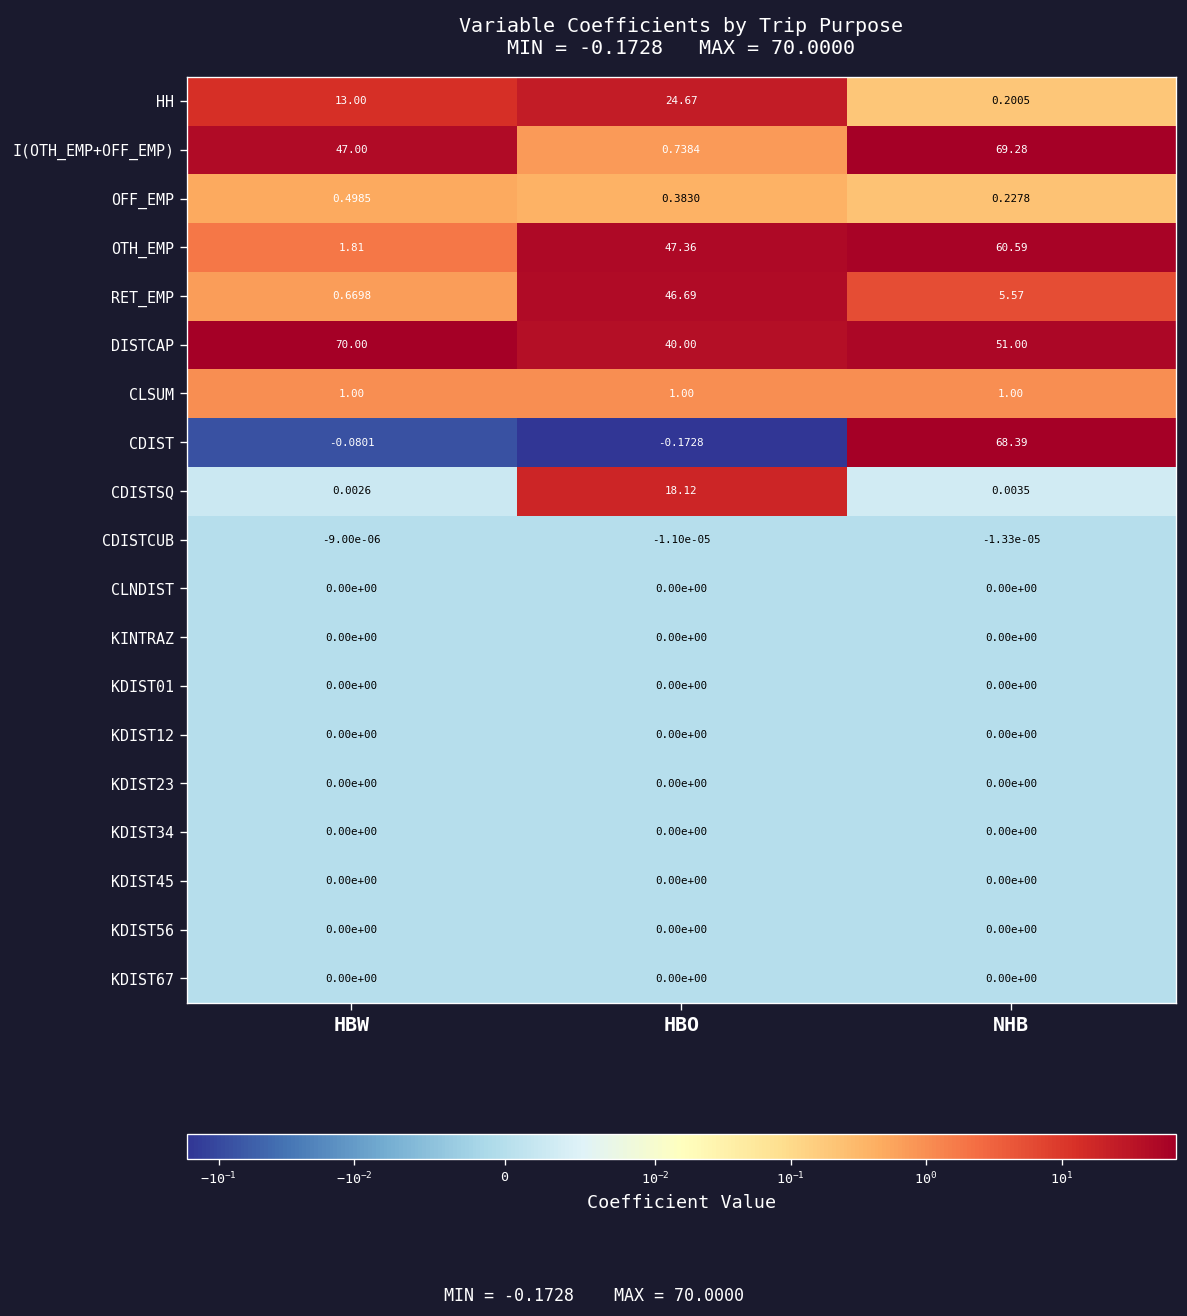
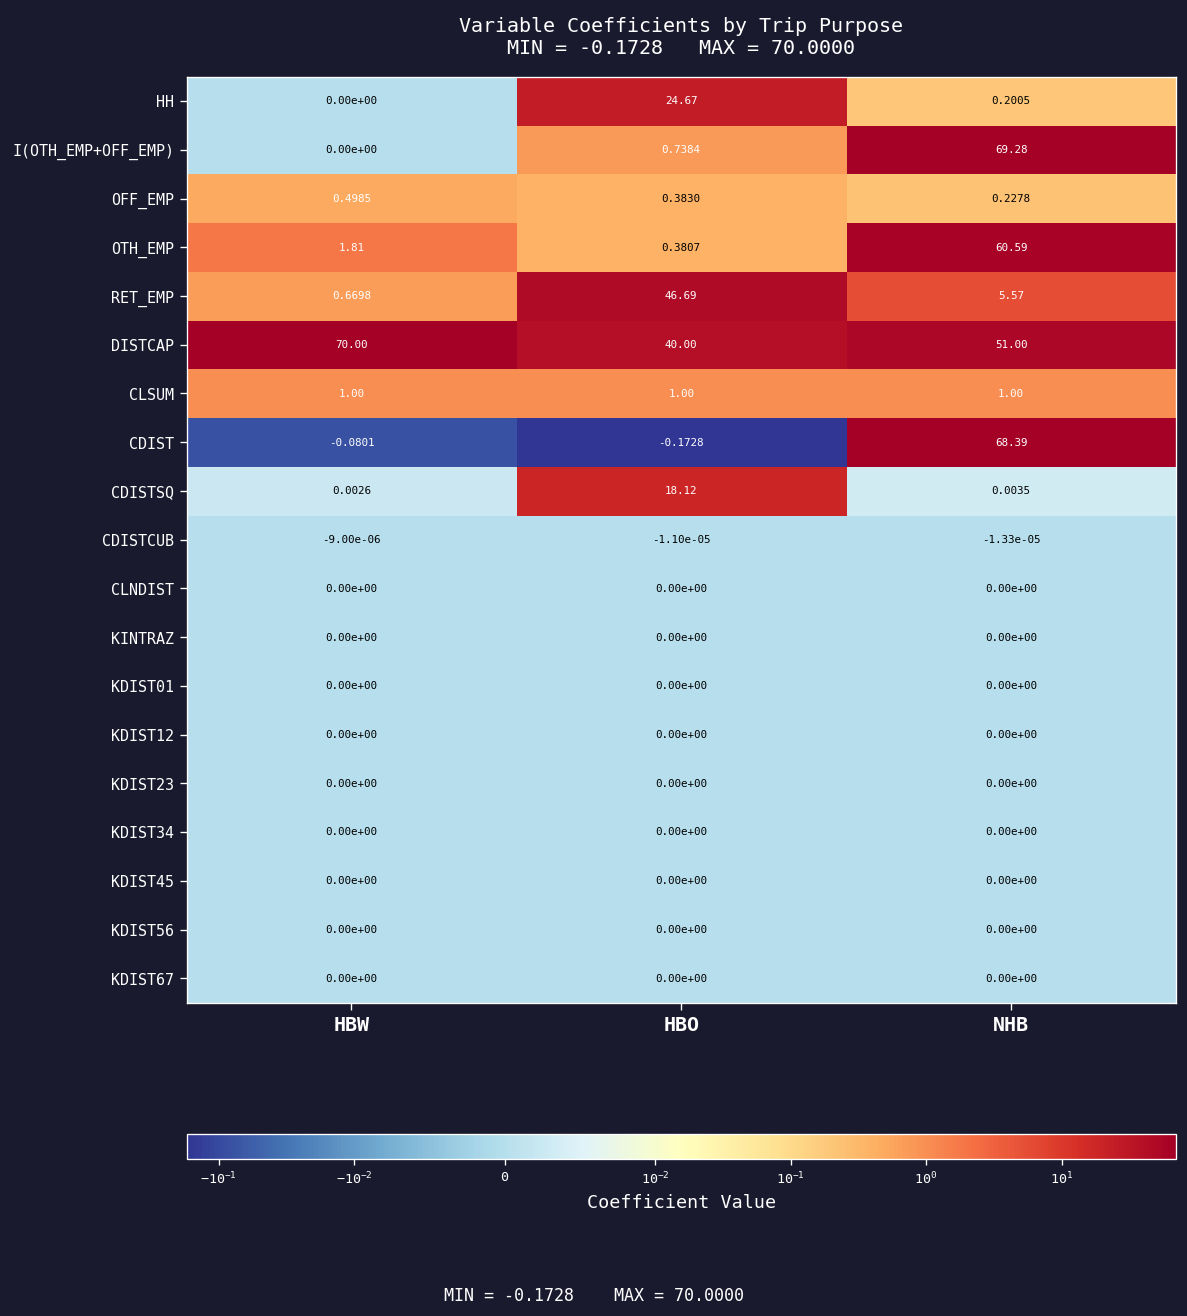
  {
    "HH": {
-     "HBW": "13.00",
+     "HBW": "0.00e+00",
      "HBO": "24.67",
      "NHB": "0.2005"
    },
    "I(OTH_EMP+OFF_EMP)": {
-     "HBW": "47.00",
+     "HBW": "0.00e+00",
      "HBO": "0.7384",
      "NHB": "69.28"
    },
    "OFF_EMP": {
      "HBW": "0.4985",
      "HBO": "0.3830",
      "NHB": "0.2278"
    },
    "OTH_EMP": {
      "HBW": "1.81",
-     "HBO": "47.36",
+     "HBO": "0.3807",
      "NHB": "60.59"
    },
    "RET_EMP": {
      "HBW": "0.6698",
      "HBO": "46.69",
      "NHB": "5.57"
    },
    "DISTCAP": {
      "HBW": "70.00",
      "HBO": "40.00",
      "NHB": "51.00"
    },
    "CLSUM": {
      "HBW": "1.00",
      "HBO": "1.00",
      "NHB": "1.00"
    },
    "CDIST": {
      "HBW": "-0.0801",
      "HBO": "-0.1728",
      "NHB": "68.39"
    },
    "CDISTSQ": {
      "HBW": "0.0026",
      "HBO": "18.12",
      "NHB": "0.0035"
    },
    "CDISTCUB": {
      "HBW": "-9.00e-06",
      "HBO": "-1.10e-05",
      "NHB": "-1.33e-05"
    },
    "CLNDIST": {
      "HBW": "0.00e+00",
      "HBO": "0.00e+00",
      "NHB": "0.00e+00"
    },
    "KINTRAZ": {
      "HBW": "0.00e+00",
      "HBO": "0.00e+00",
      "NHB": "0.00e+00"
    },
    "KDIST01": {
      "HBW": "0.00e+00",
      "HBO": "0.00e+00",
      "NHB": "0.00e+00"
    },
    "KDIST12": {
      "HBW": "0.00e+00",
      "HBO": "0.00e+00",
      "NHB": "0.00e+00"
    },
    "KDIST23": {
      "HBW": "0.00e+00",
      "HBO": "0.00e+00",
      "NHB": "0.00e+00"
    },
    "KDIST34": {
      "HBW": "0.00e+00",
      "HBO": "0.00e+00",
      "NHB": "0.00e+00"
    },
    "KDIST45": {
      "HBW": "0.00e+00",
      "HBO": "0.00e+00",
      "NHB": "0.00e+00"
    },
    "KDIST56": {
      "HBW": "0.00e+00",
      "HBO": "0.00e+00",
      "NHB": "0.00e+00"
    },
    "KDIST67": {
      "HBW": "0.00e+00",
      "HBO": "0.00e+00",
      "NHB": "0.00e+00"
    }
  }
